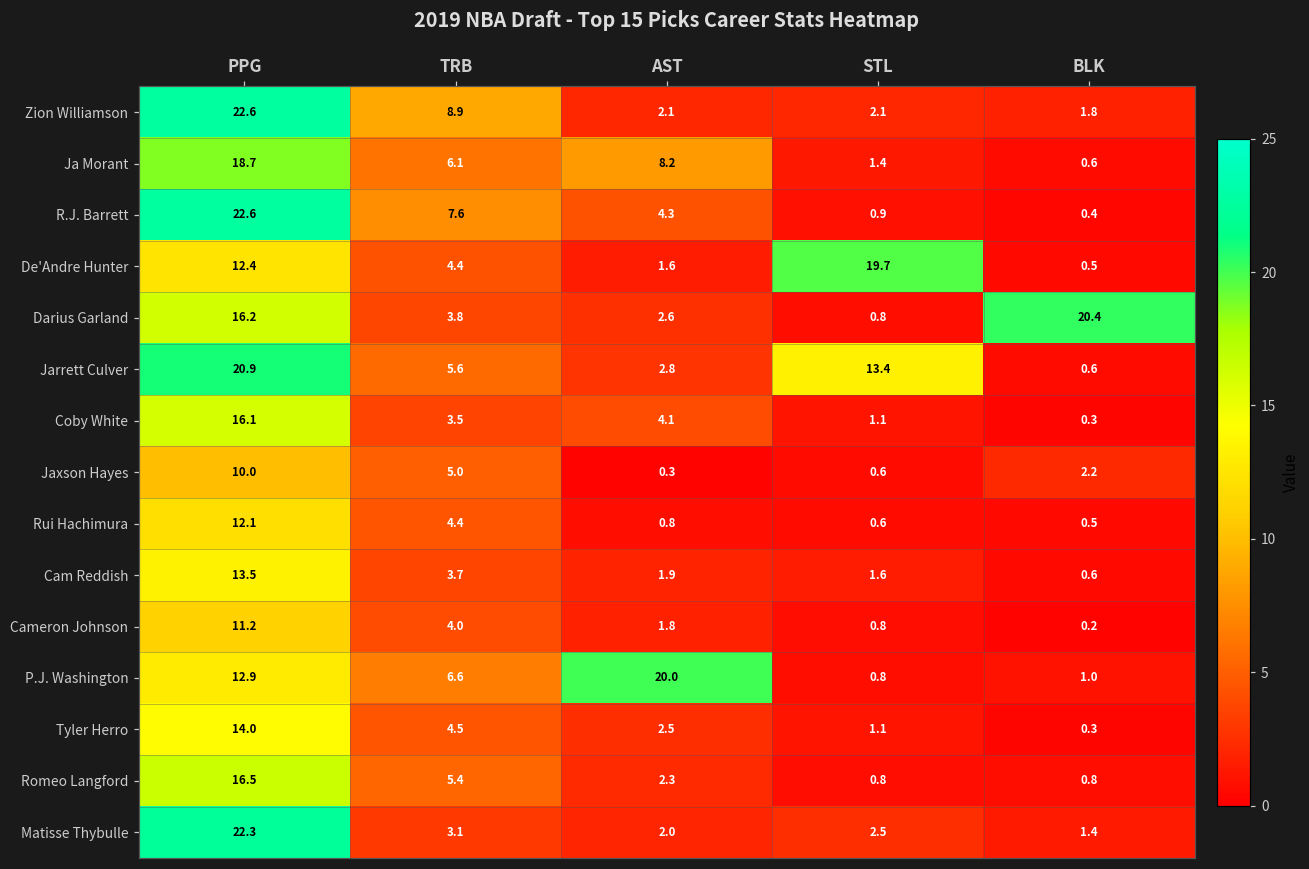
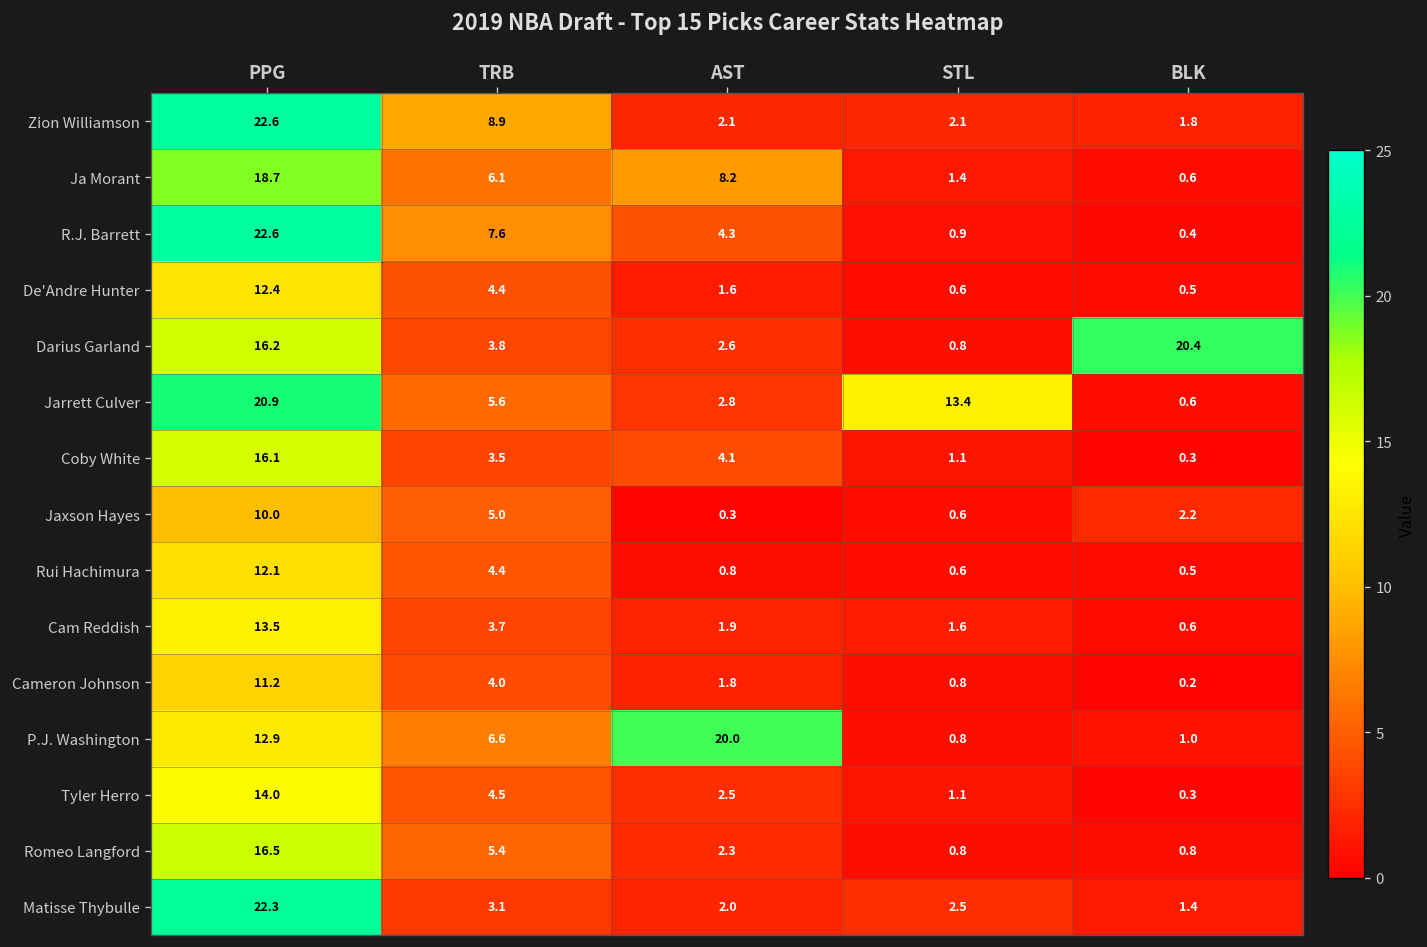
  {
    "Zion Williamson": {
      "PPG": 22.6,
      "TRB": 8.9,
      "AST": 2.1,
      "STL": 2.1,
      "BLK": 1.8
    },
    "Ja Morant": {
      "PPG": 18.7,
      "TRB": 6.1,
      "AST": 8.2,
      "STL": 1.4,
      "BLK": 0.6
    },
    "R.J. Barrett": {
      "PPG": 22.6,
      "TRB": 7.6,
      "AST": 4.3,
      "STL": 0.9,
      "BLK": 0.4
    },
    "De'Andre Hunter": {
      "PPG": 12.4,
      "TRB": 4.4,
      "AST": 1.6,
-     "STL": 19.7,
+     "STL": 0.6,
      "BLK": 0.5
    },
    "Darius Garland": {
      "PPG": 16.2,
      "TRB": 3.8,
      "AST": 2.6,
      "STL": 0.8,
      "BLK": 20.4
    },
    "Jarrett Culver": {
      "PPG": 20.9,
      "TRB": 5.6,
      "AST": 2.8,
      "STL": 13.4,
      "BLK": 0.6
    },
    "Coby White": {
      "PPG": 16.1,
      "TRB": 3.5,
      "AST": 4.1,
      "STL": 1.1,
      "BLK": 0.3
    },
    "Jaxson Hayes": {
      "PPG": 10.0,
      "TRB": 5.0,
      "AST": 0.3,
      "STL": 0.6,
      "BLK": 2.2
    },
    "Rui Hachimura": {
      "PPG": 12.1,
      "TRB": 4.4,
      "AST": 0.8,
      "STL": 0.6,
      "BLK": 0.5
    },
    "Cam Reddish": {
      "PPG": 13.5,
      "TRB": 3.7,
      "AST": 1.9,
      "STL": 1.6,
      "BLK": 0.6
    },
    "Cameron Johnson": {
      "PPG": 11.2,
      "TRB": 4.0,
      "AST": 1.8,
      "STL": 0.8,
      "BLK": 0.2
    },
    "P.J. Washington": {
      "PPG": 12.9,
      "TRB": 6.6,
      "AST": 20.0,
      "STL": 0.8,
      "BLK": 1.0
    },
    "Tyler Herro": {
      "PPG": 14.0,
      "TRB": 4.5,
      "AST": 2.5,
      "STL": 1.1,
      "BLK": 0.3
    },
    "Romeo Langford": {
      "PPG": 16.5,
      "TRB": 5.4,
      "AST": 2.3,
      "STL": 0.8,
      "BLK": 0.8
    },
    "Matisse Thybulle": {
      "PPG": 22.3,
      "TRB": 3.1,
      "AST": 2.0,
      "STL": 2.5,
      "BLK": 1.4
    }
  }
